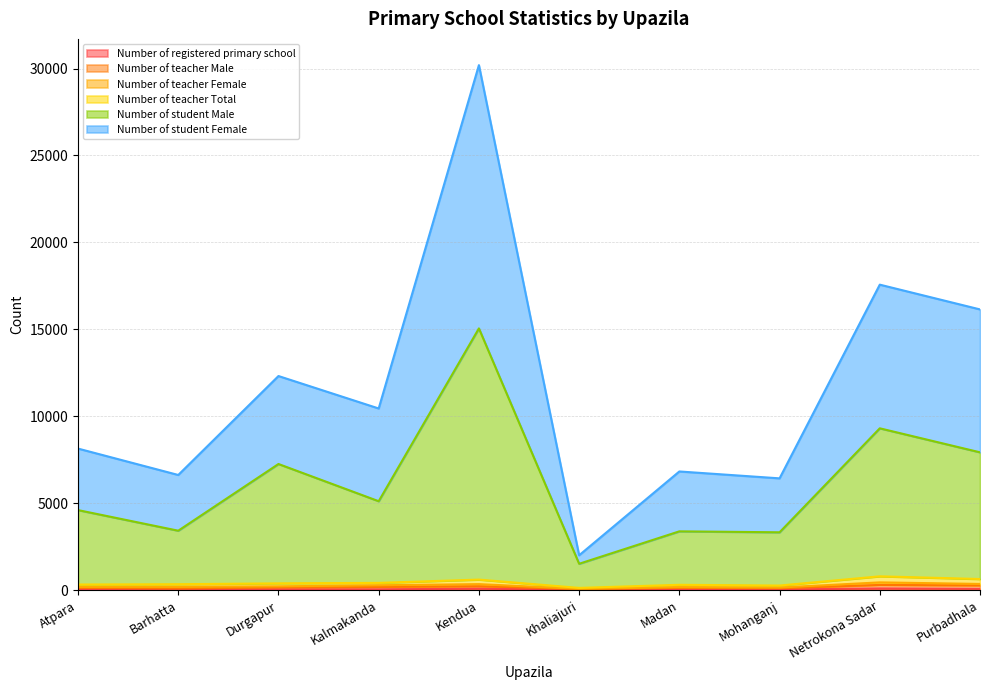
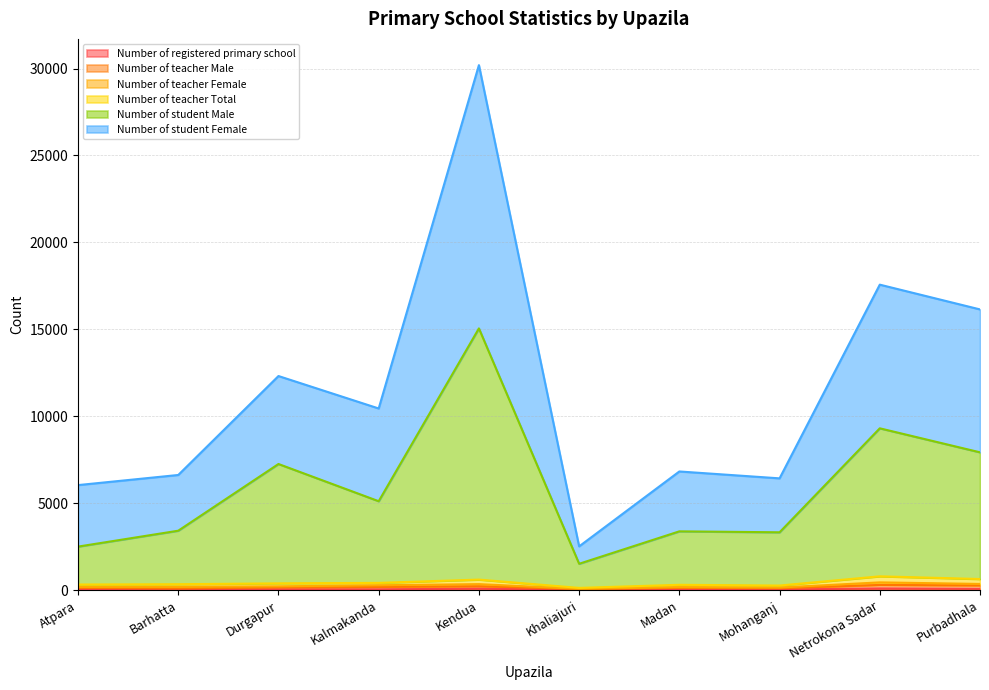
  {
    "Number of registered primary school": {
      "Netrokona Sadar": 100,
      "Purbadhala": 100
    },
    "Number of student Male": {
-     "Atpara": 4300,
+     "Atpara": 2200,
      "Barhatta": 3100,
      "Durgapur": 6900,
      "Kalmakanda": 4700,
      "Kendua": 14400,
      "Khaliajuri": 1400,
      "Madan": 3100,
      "Mohanganj": 3100,
      "Netrokona Sadar": 8500,
      "Purbadhala": 7300
    },
    "Number of student Female": {
      "Atpara": 3500,
      "Barhatta": 3200,
      "Durgapur": 5100,
      "Kalmakanda": 5300,
      "Kendua": 15100,
-     "Khaliajuri": 500,
+     "Khaliajuri": 1000,
      "Madan": 3400,
      "Mohanganj": 3100,
      "Netrokona Sadar": 8300,
      "Purbadhala": 8200
    }
  }
